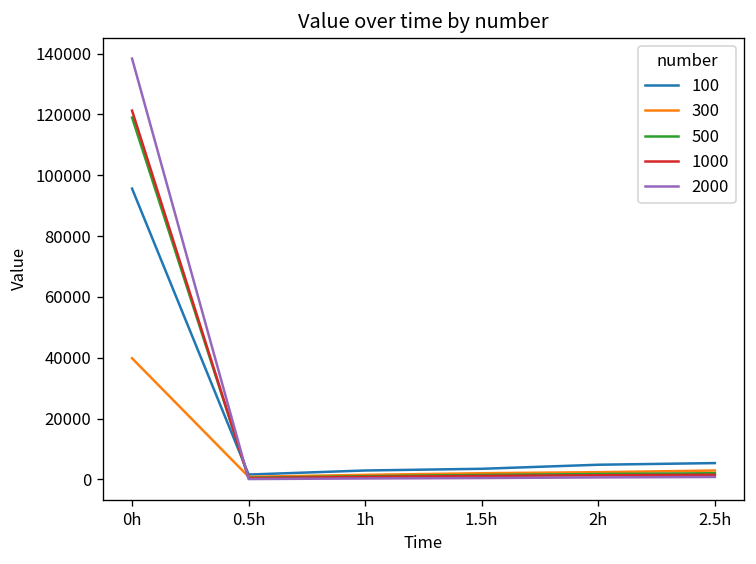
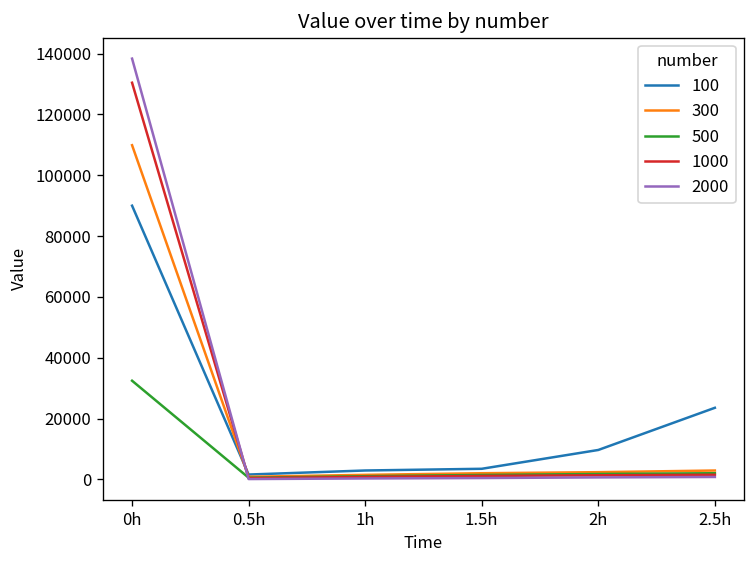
  {
    "100": {
-     "0h": 96000,
+     "0h": 90000,
      "1h": 3000,
      "1.5h": 3000,
-     "2h": 5000,
-     "2.5h": 5000
+     "2h": 10000,
+     "2.5h": 24000
    },
    "300": {
-     "0h": 40000
+     "0h": 110000
    },
    "500": {
-     "0h": 119000
+     "0h": 32000
    },
    "1000": {
-     "0h": 121000
+     "0h": 130000
    },
    "2000": {
      "0h": 138000
    }
  }
